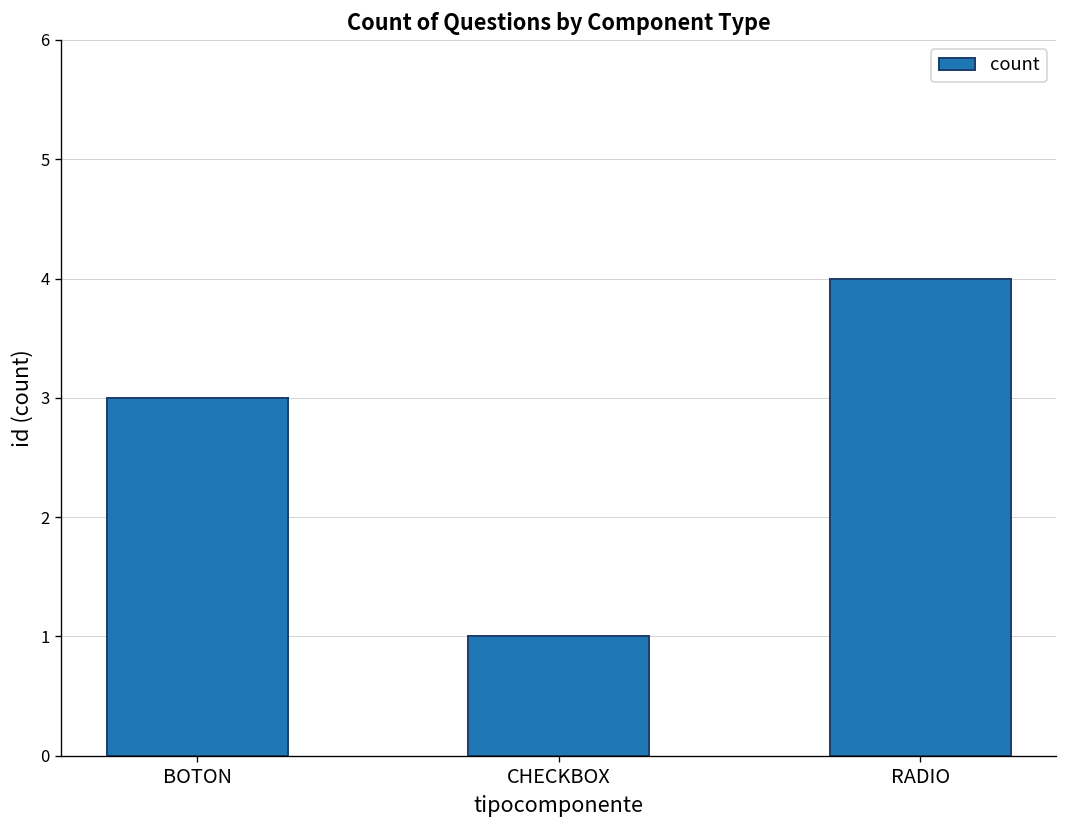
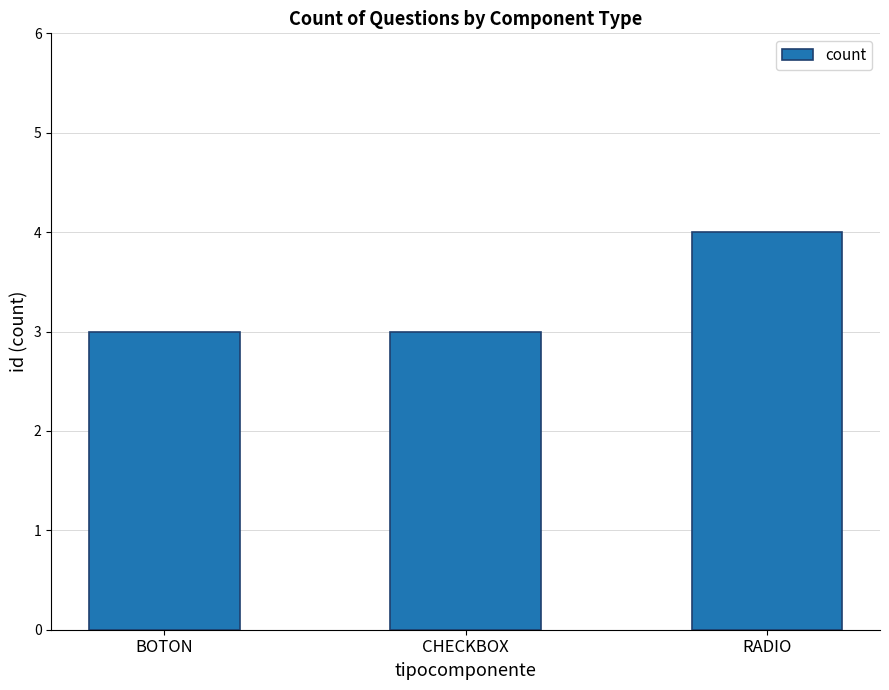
  {
    "BOTON": 3,
-   "CHECKBOX": 1,
+   "CHECKBOX": 3,
    "RADIO": 4
  }
